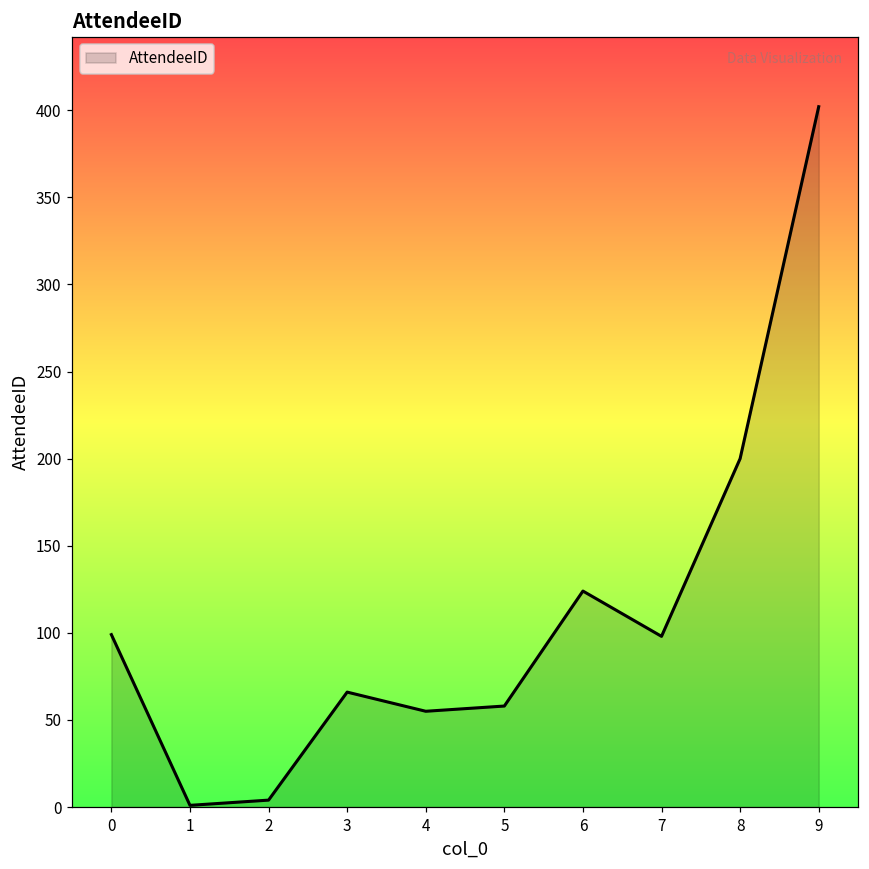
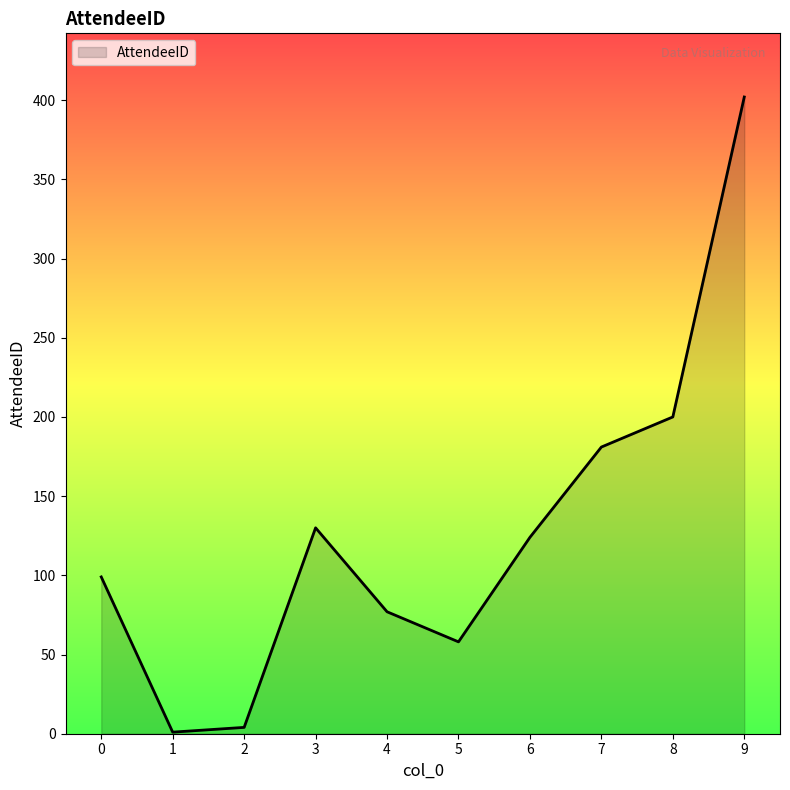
  {
    "0": 99,
    "1": 1,
    "2": 4,
-   "3": 66,
-   "4": 55,
+   "3": 130,
+   "4": 77,
    "5": 58,
    "6": 124,
-   "7": 98,
+   "7": 181,
    "8": 200,
    "9": 402
  }
